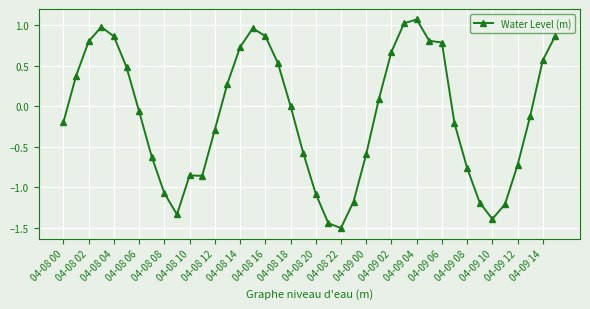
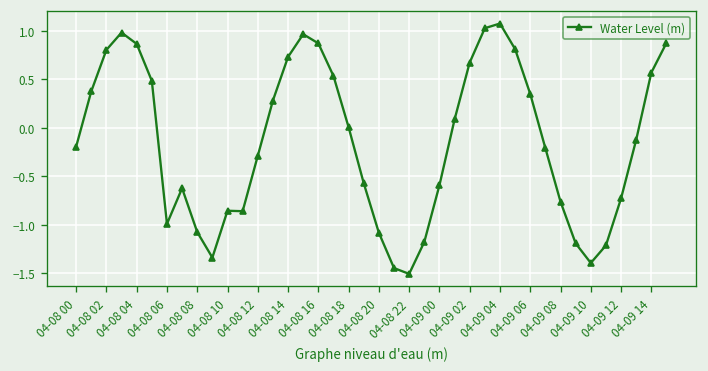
  {
    "04-08 00": -0.2,
    "04-08 02": 0.8,
    "04-08 04": 0.9,
-   "04-08 06": -0.1,
+   "04-08 06": -1.0,
    "04-08 08": -1.1,
    "04-08 10": -0.9,
    "04-08 12": -0.3,
    "04-08 14": 0.7,
    "04-08 16": 0.9,
    "04-08 18": 0.0,
    "04-08 20": -1.1,
    "04-08 22": -1.5,
    "04-09 00": -0.6,
    "04-09 02": 0.7,
    "04-09 04": 1.1,
-   "04-09 06": 0.8,
+   "04-09 06": 0.3,
    "04-09 08": -0.8,
    "04-09 10": -1.4,
    "04-09 12": -0.7,
    "04-09 14": 0.6
  }
